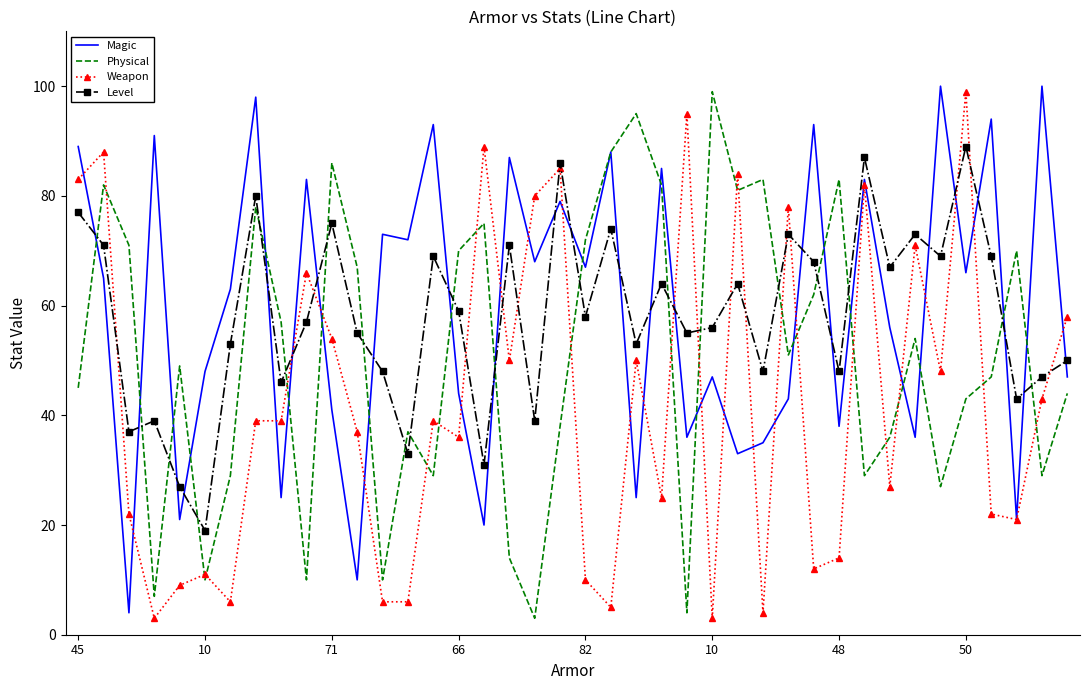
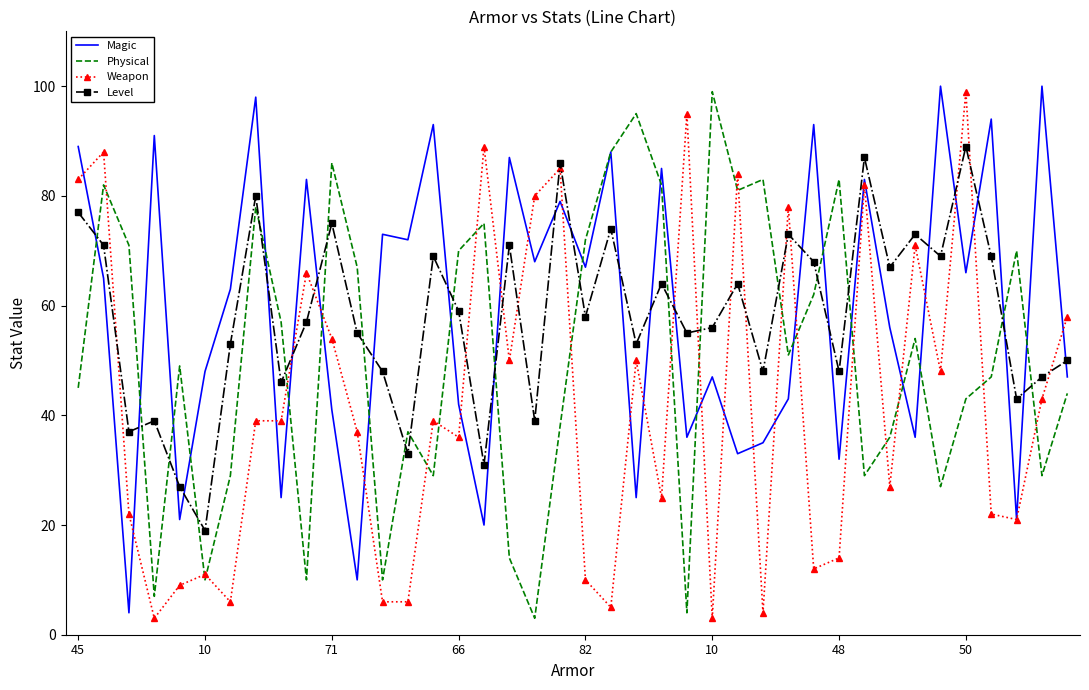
  {
    "Magic": {
      "45": 89,
      "71": 41,
-     "66": 44,
+     "66": 42,
      "82": 67,
-     "48": 38,
+     "48": 32,
      "50": 66
    },
    "Physical": {
      "45": 45,
      "71": 86,
      "66": 70,
      "82": 72,
      "48": 83,
      "50": 43
    },
    "Weapon": {
      "45": 83,
      "71": 54,
      "66": 36,
      "82": 10,
      "48": 14,
      "50": 99
    },
    "Level": {
      "45": 77,
      "71": 75,
      "66": 59,
      "82": 58,
      "48": 48,
      "50": 89
    }
  }
